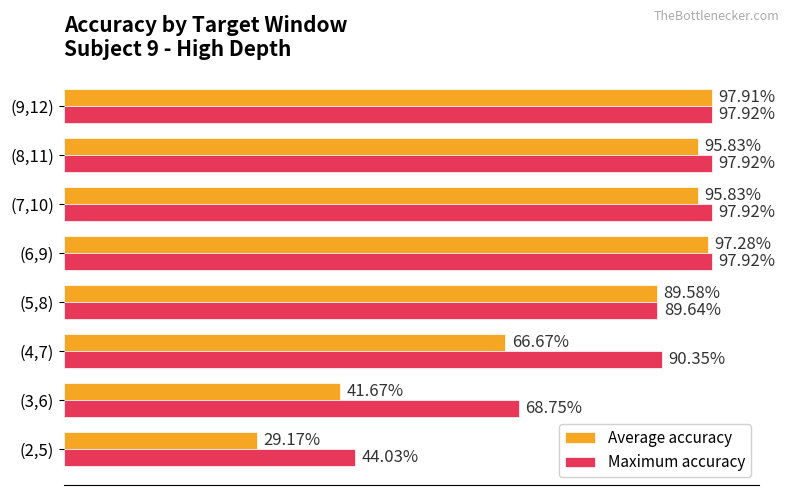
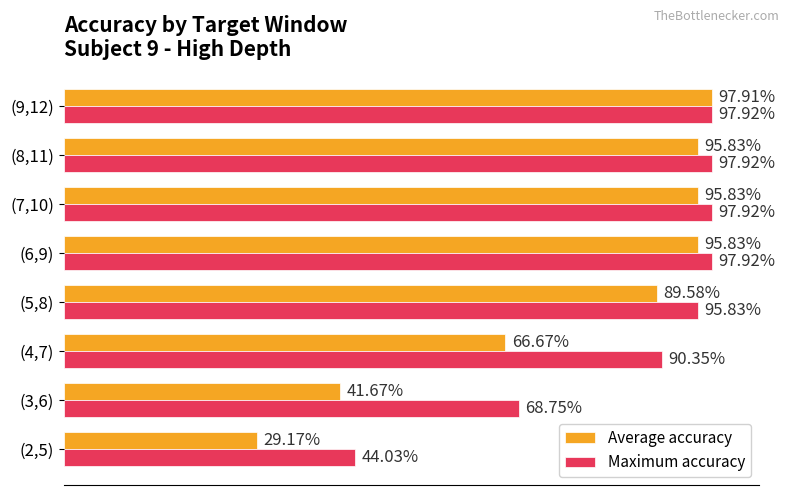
  {
    "Average accuracy": {
      "(9,12)": "97.91%",
      "(8,11)": "95.83%",
      "(7,10)": "95.83%",
-     "(6,9)": "97.28%",
+     "(6,9)": "95.83%",
      "(5,8)": "89.58%",
      "(4,7)": "66.67%",
      "(3,6)": "41.67%",
      "(2,5)": "29.17%"
    },
    "Maximum accuracy": {
      "(9,12)": "97.92%",
      "(8,11)": "97.92%",
      "(7,10)": "97.92%",
      "(6,9)": "97.92%",
-     "(5,8)": "89.64%",
+     "(5,8)": "95.83%",
      "(4,7)": "90.35%",
      "(3,6)": "68.75%",
      "(2,5)": "44.03%"
    }
  }
